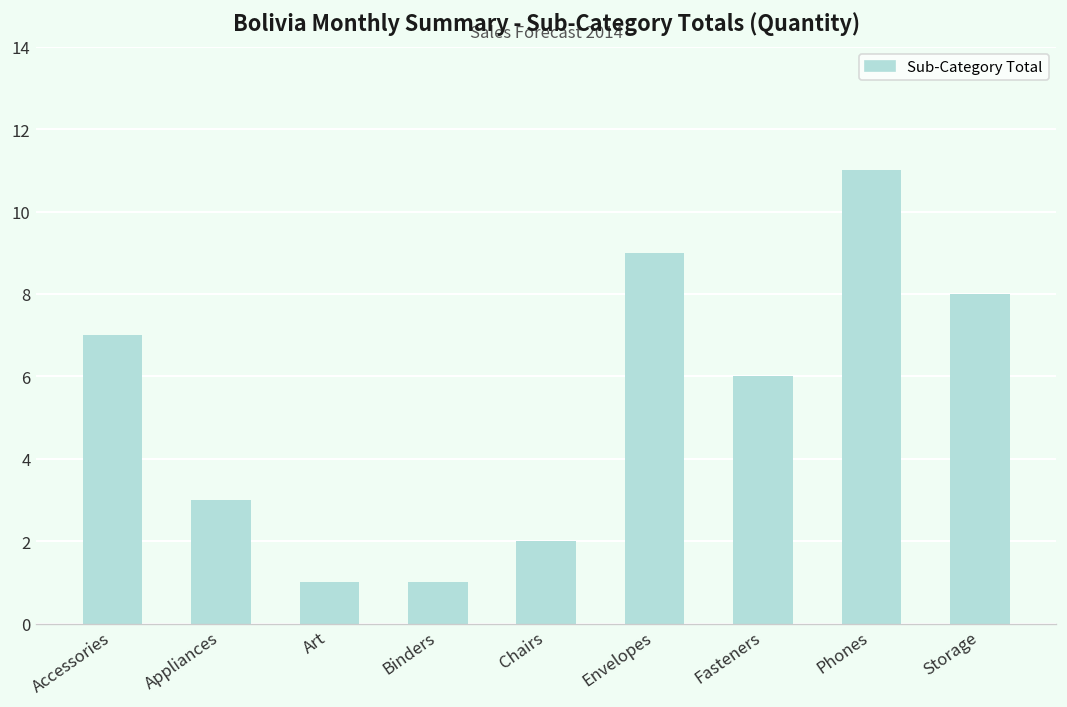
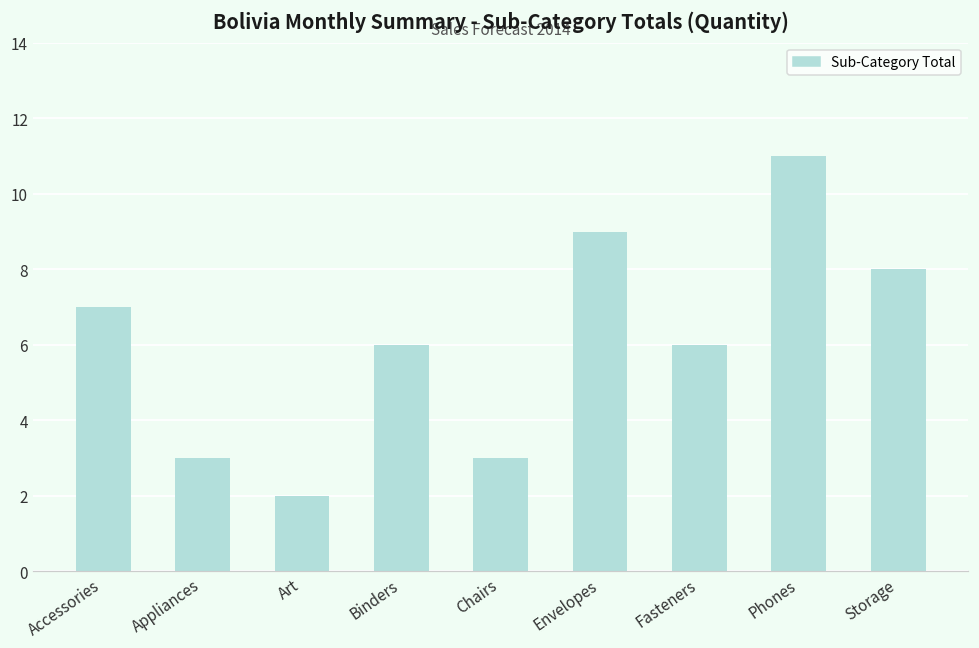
  {
    "Accessories": 7,
    "Appliances": 3,
-   "Art": 1,
-   "Binders": 1,
-   "Chairs": 2,
+   "Art": 2,
+   "Binders": 6,
+   "Chairs": 3,
    "Envelopes": 9,
    "Fasteners": 6,
    "Phones": 11,
    "Storage": 8
  }
